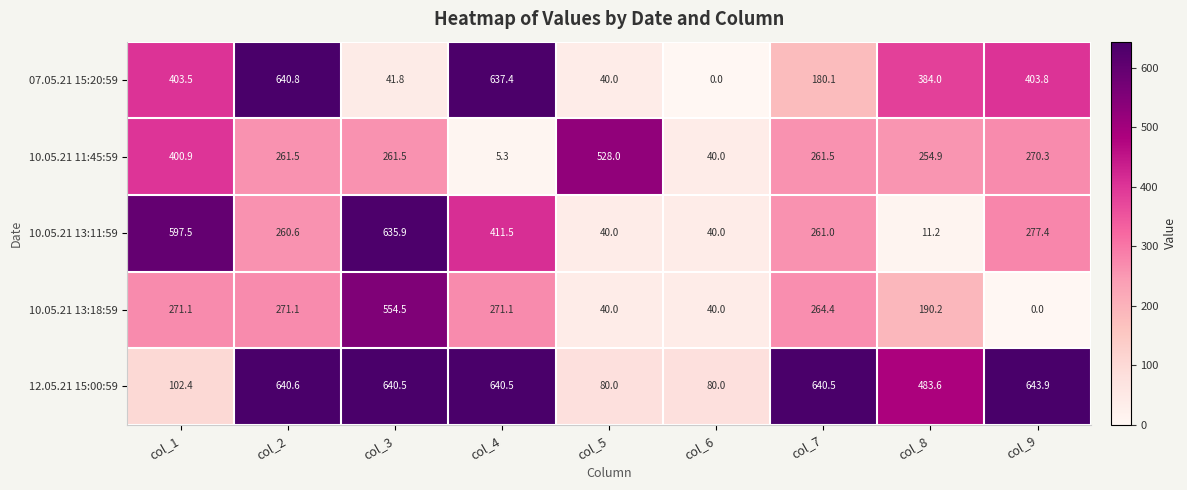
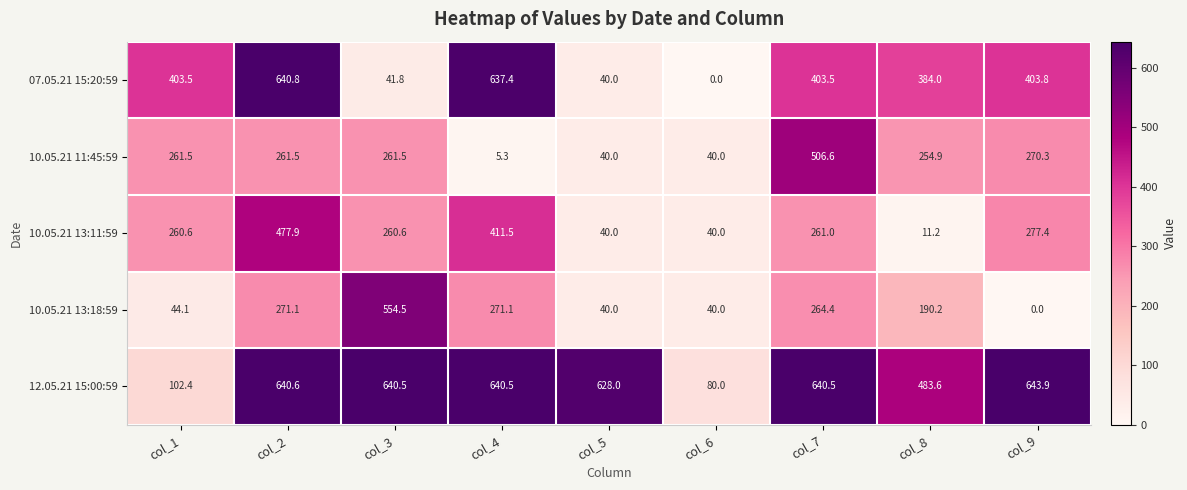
  {
    "07.05.21 15:20:59": {
      "col_1": 403.5,
      "col_2": 640.8,
      "col_3": 41.8,
      "col_4": 637.4,
      "col_5": 40.0,
      "col_6": 0.0,
-     "col_7": 180.1,
+     "col_7": 403.5,
      "col_8": 384.0,
      "col_9": 403.8
    },
    "10.05.21 11:45:59": {
-     "col_1": 400.9,
+     "col_1": 261.5,
      "col_2": 261.5,
      "col_3": 261.5,
      "col_4": 5.3,
-     "col_5": 528.0,
+     "col_5": 40.0,
      "col_6": 40.0,
-     "col_7": 261.5,
+     "col_7": 506.6,
      "col_8": 254.9,
      "col_9": 270.3
    },
    "10.05.21 13:11:59": {
-     "col_1": 597.5,
-     "col_2": 260.6,
-     "col_3": 635.9,
+     "col_1": 260.6,
+     "col_2": 477.9,
+     "col_3": 260.6,
      "col_4": 411.5,
      "col_5": 40.0,
      "col_6": 40.0,
      "col_7": 261.0,
      "col_8": 11.2,
      "col_9": 277.4
    },
    "10.05.21 13:18:59": {
-     "col_1": 271.1,
+     "col_1": 44.1,
      "col_2": 271.1,
      "col_3": 554.5,
      "col_4": 271.1,
      "col_5": 40.0,
      "col_6": 40.0,
      "col_7": 264.4,
      "col_8": 190.2,
      "col_9": 0.0
    },
    "12.05.21 15:00:59": {
      "col_1": 102.4,
      "col_2": 640.6,
      "col_3": 640.5,
      "col_4": 640.5,
-     "col_5": 80.0,
+     "col_5": 628.0,
      "col_6": 80.0,
      "col_7": 640.5,
      "col_8": 483.6,
      "col_9": 643.9
    }
  }
